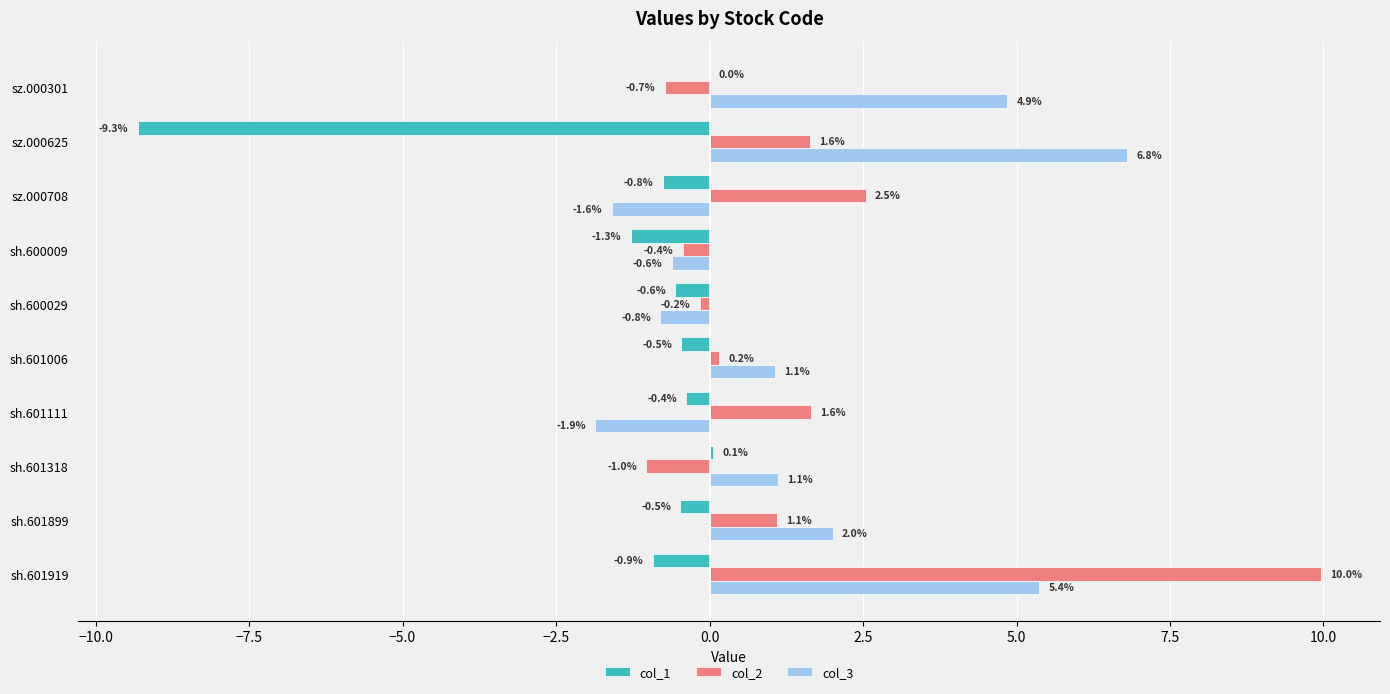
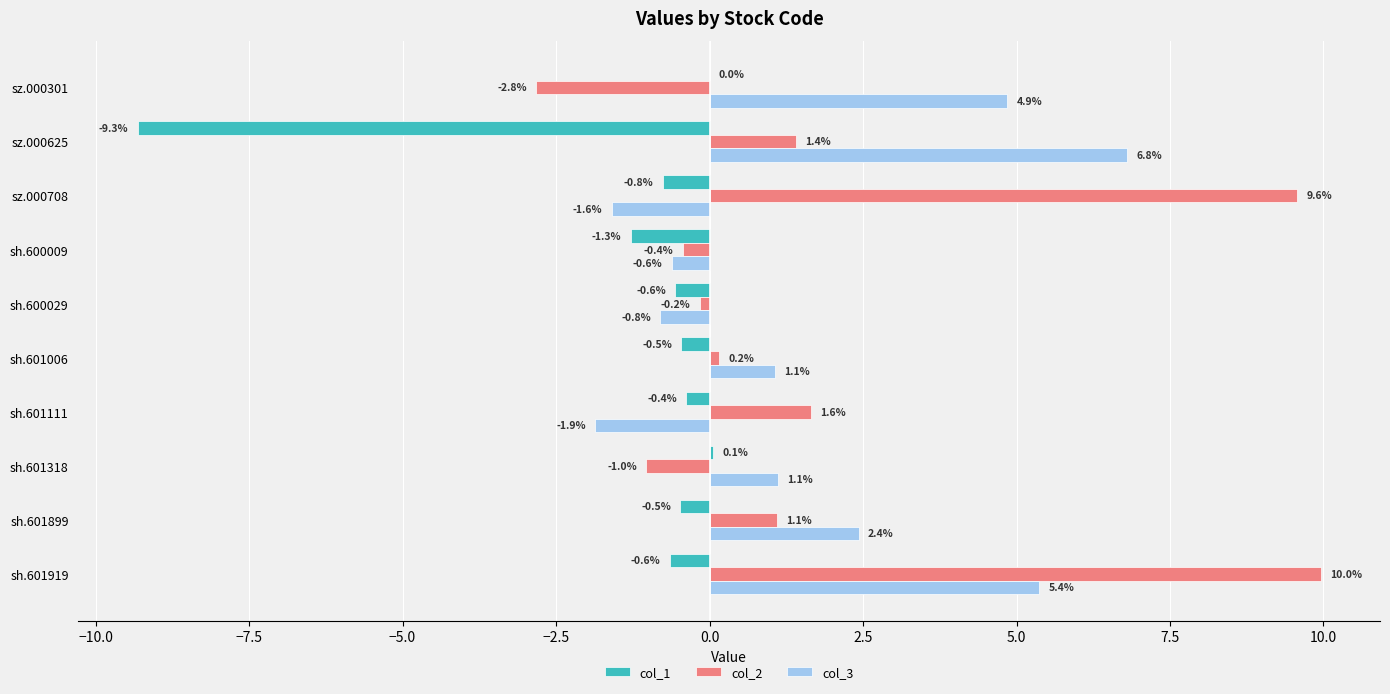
  {
    "col_1": {
      "sz.000301": "0.0%",
      "sz.000625": "-9.3%",
      "sz.000708": "-0.8%",
      "sh.600009": "-1.3%",
      "sh.600029": "-0.6%",
      "sh.601006": "-0.5%",
      "sh.601111": "-0.4%",
      "sh.601318": "0.1%",
      "sh.601899": "-0.5%",
-     "sh.601919": "-0.9%"
+     "sh.601919": "-0.6%"
    },
    "col_2": {
-     "sz.000301": "-0.7%",
-     "sz.000625": "1.6%",
-     "sz.000708": "2.5%",
+     "sz.000301": "-2.8%",
+     "sz.000625": "1.4%",
+     "sz.000708": "9.6%",
      "sh.600009": "-0.4%",
      "sh.600029": "-0.2%",
      "sh.601006": "0.2%",
      "sh.601111": "1.6%",
      "sh.601318": "-1.0%",
      "sh.601899": "1.1%",
      "sh.601919": "10.0%"
    },
    "col_3": {
      "sz.000301": "4.9%",
      "sz.000625": "6.8%",
      "sz.000708": "-1.6%",
      "sh.600009": "-0.6%",
      "sh.600029": "-0.8%",
      "sh.601006": "1.1%",
      "sh.601111": "-1.9%",
      "sh.601318": "1.1%",
-     "sh.601899": "2.0%",
+     "sh.601899": "2.4%",
      "sh.601919": "5.4%"
    }
  }
